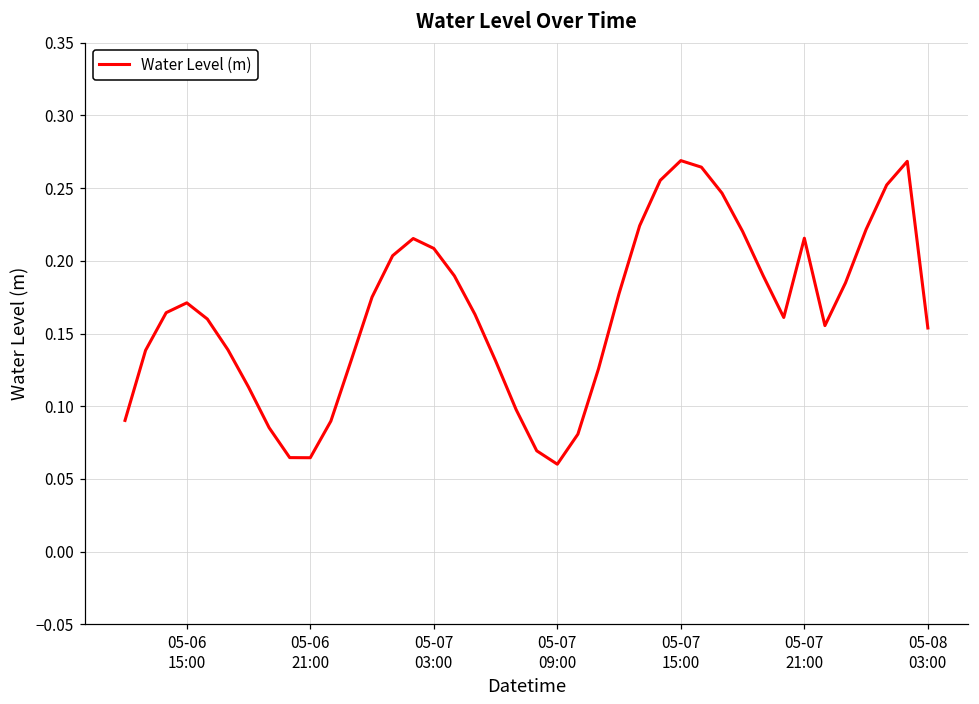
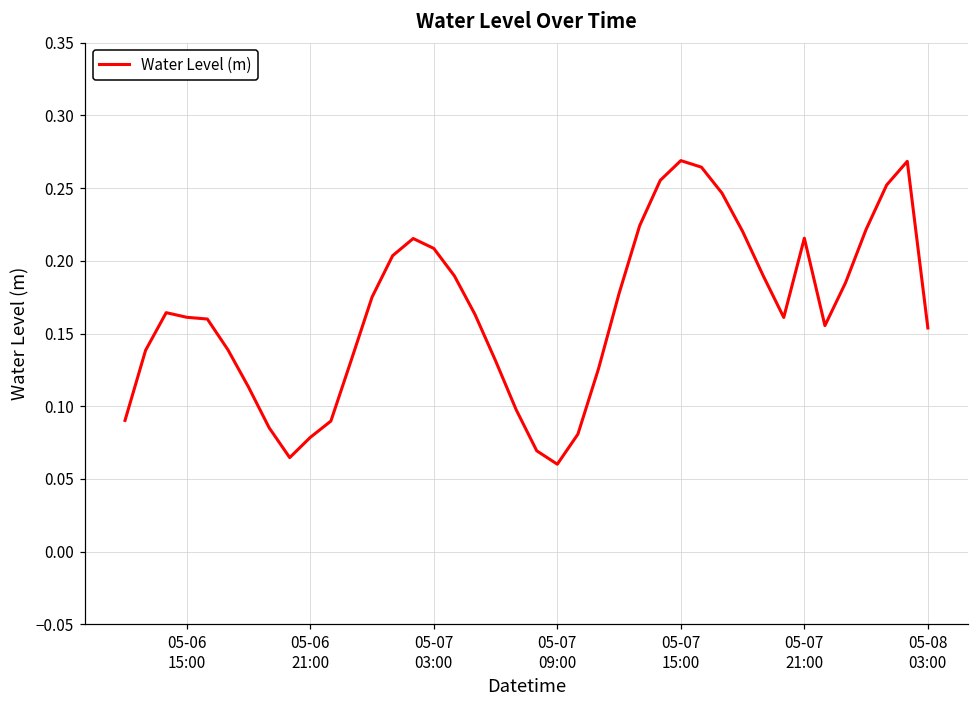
  {
-   "05-06 15:00": 0.171,
-   "05-06 21:00": 0.065,
+   "05-06 15:00": 0.161,
+   "05-06 21:00": 0.079,
    "05-07 03:00": 0.209,
    "05-07 09:00": 0.060,
    "05-07 15:00": 0.269,
    "05-07 21:00": 0.216,
    "05-08 03:00": 0.154
  }
